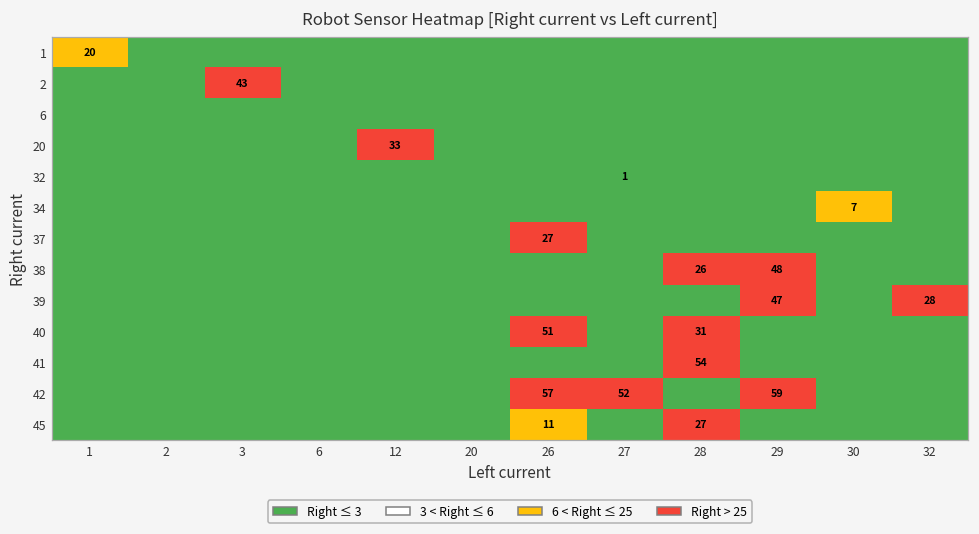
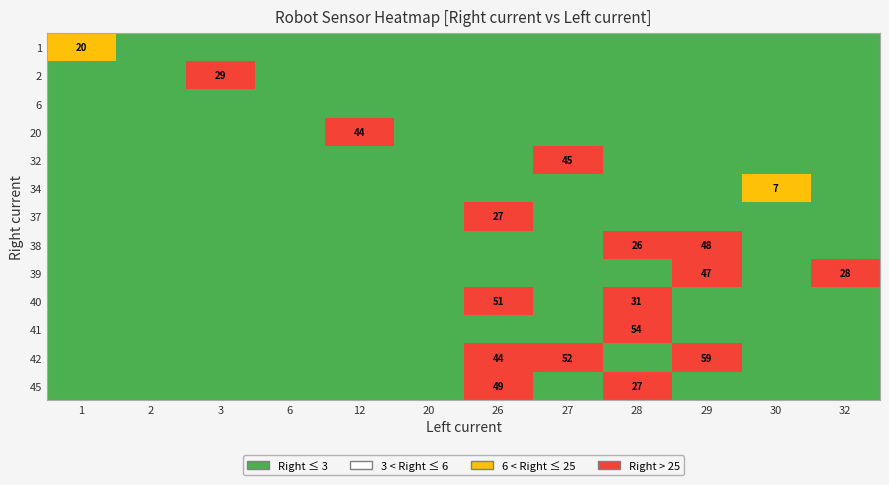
  {
    "1": {
      "1": 20
    },
    "2": {
-     "3": 43
+     "3": 29
    },
    "20": {
-     "12": 33
+     "12": 44
    },
    "32": {
-     "27": 1
+     "27": 45
    },
    "34": {
      "30": 7
    },
    "37": {
      "26": 27
    },
    "38": {
      "28": 26,
      "29": 48
    },
    "39": {
      "29": 47,
      "32": 28
    },
    "40": {
      "26": 51,
      "28": 31
    },
    "41": {
      "28": 54
    },
    "42": {
-     "26": 57,
+     "26": 44,
      "27": 52,
      "29": 59
    },
    "45": {
-     "26": 11,
+     "26": 49,
      "28": 27
    }
  }
